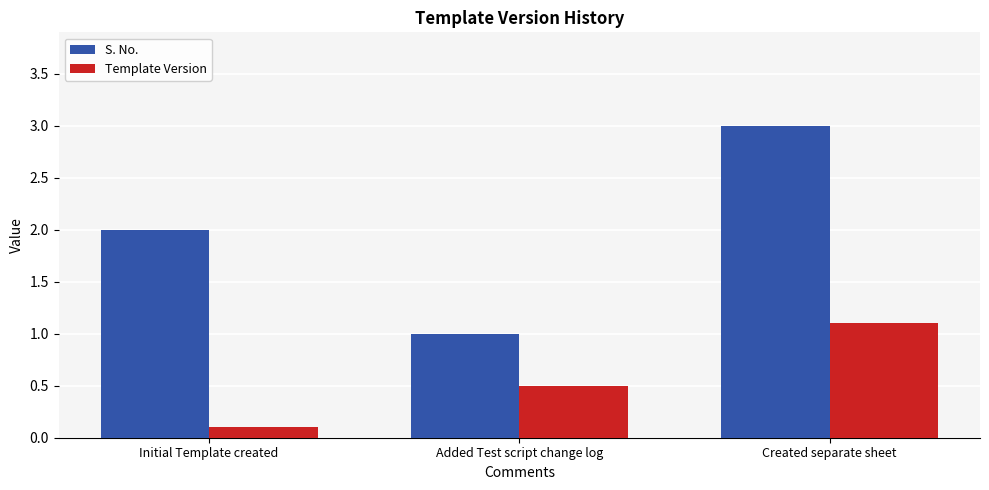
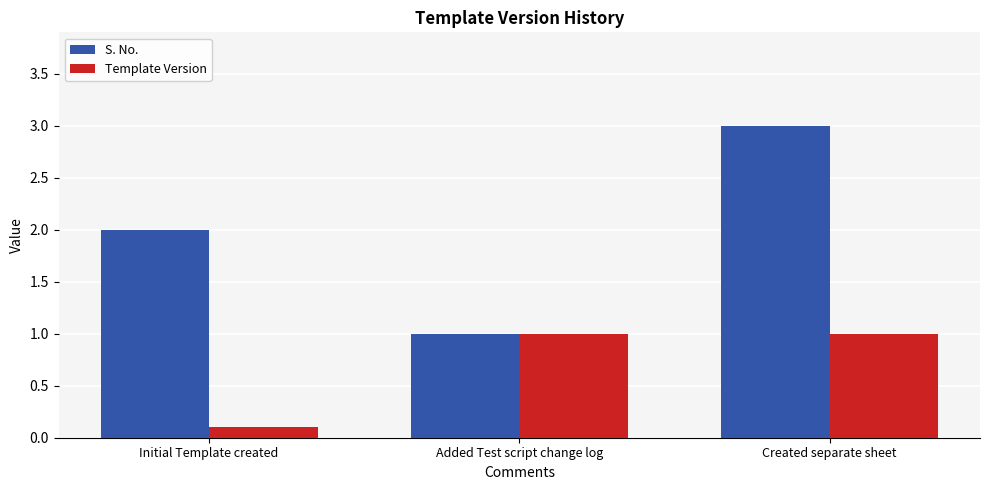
  {
    "S. No.": {
      "Initial Template created": 2.0,
      "Added Test script change log": 1.0,
      "Created separate sheet": 3.0
    },
    "Template Version": {
      "Initial Template created": 0.1,
-     "Added Test script change log": 0.5,
-     "Created separate sheet": 1.1
+     "Added Test script change log": 1.0,
+     "Created separate sheet": 1.0
    }
  }
